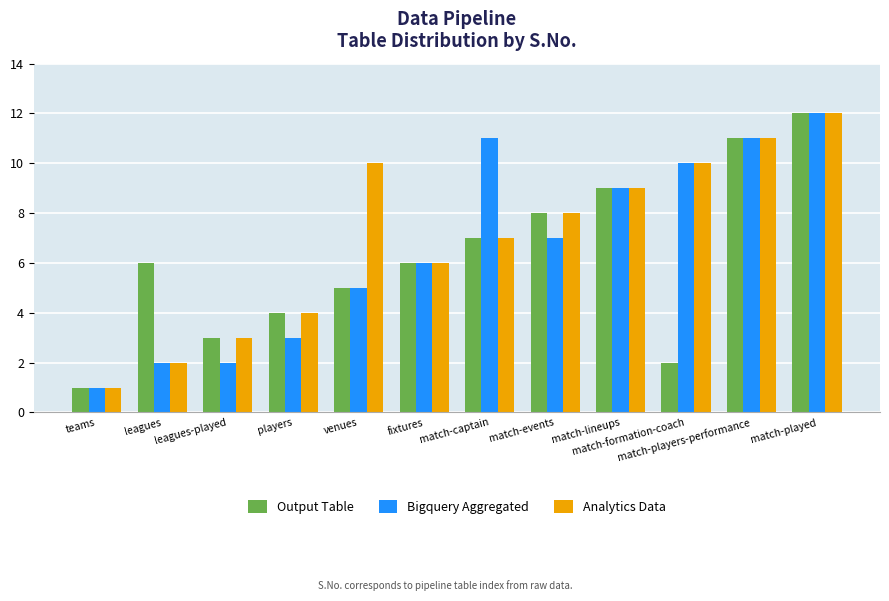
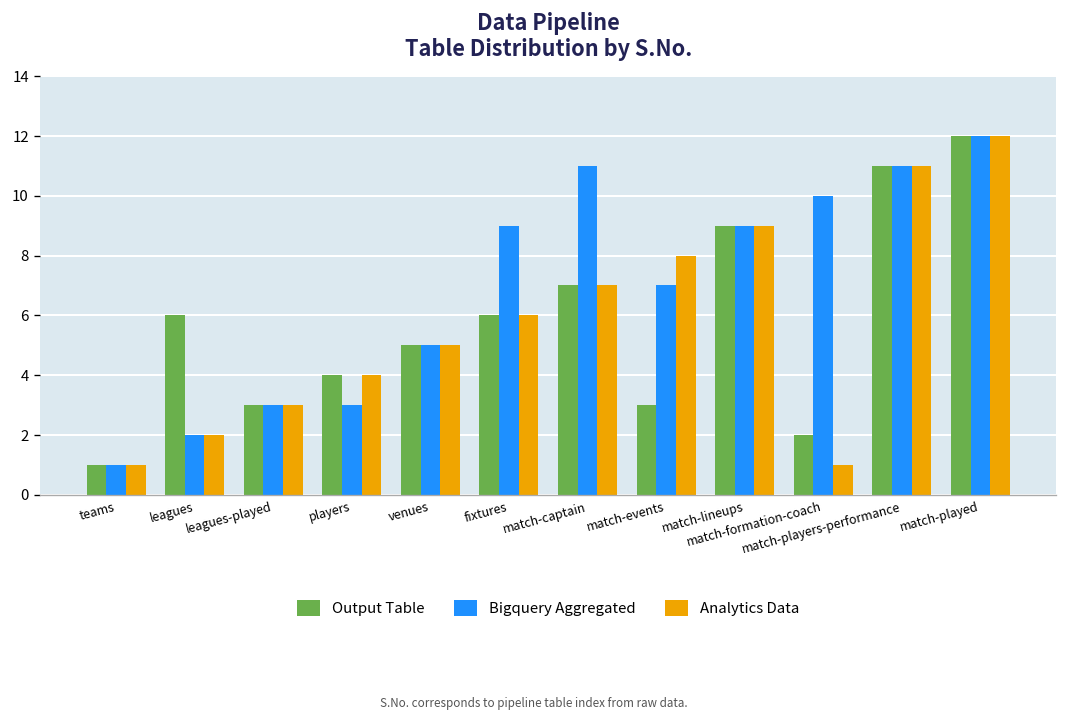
  {
    "Output Table": {
      "teams": 1,
      "leagues": 6,
      "leagues-played": 3,
      "players": 4,
      "venues": 5,
      "fixtures": 6,
      "match-captain": 7,
-     "match-events": 8,
+     "match-events": 3,
      "match-lineups": 9,
      "match-formation-coach": 2,
      "match-players-performance": 11,
      "match-played": 12
    },
    "Bigquery Aggregated": {
      "teams": 1,
      "leagues": 2,
-     "leagues-played": 2,
+     "leagues-played": 3,
      "players": 3,
      "venues": 5,
-     "fixtures": 6,
+     "fixtures": 9,
      "match-captain": 11,
      "match-events": 7,
      "match-lineups": 9,
      "match-formation-coach": 10,
      "match-players-performance": 11,
      "match-played": 12
    },
    "Analytics Data": {
      "teams": 1,
      "leagues": 2,
      "leagues-played": 3,
      "players": 4,
-     "venues": 10,
+     "venues": 5,
      "fixtures": 6,
      "match-captain": 7,
      "match-events": 8,
      "match-lineups": 9,
-     "match-formation-coach": 10,
+     "match-formation-coach": 1,
      "match-players-performance": 11,
      "match-played": 12
    }
  }
